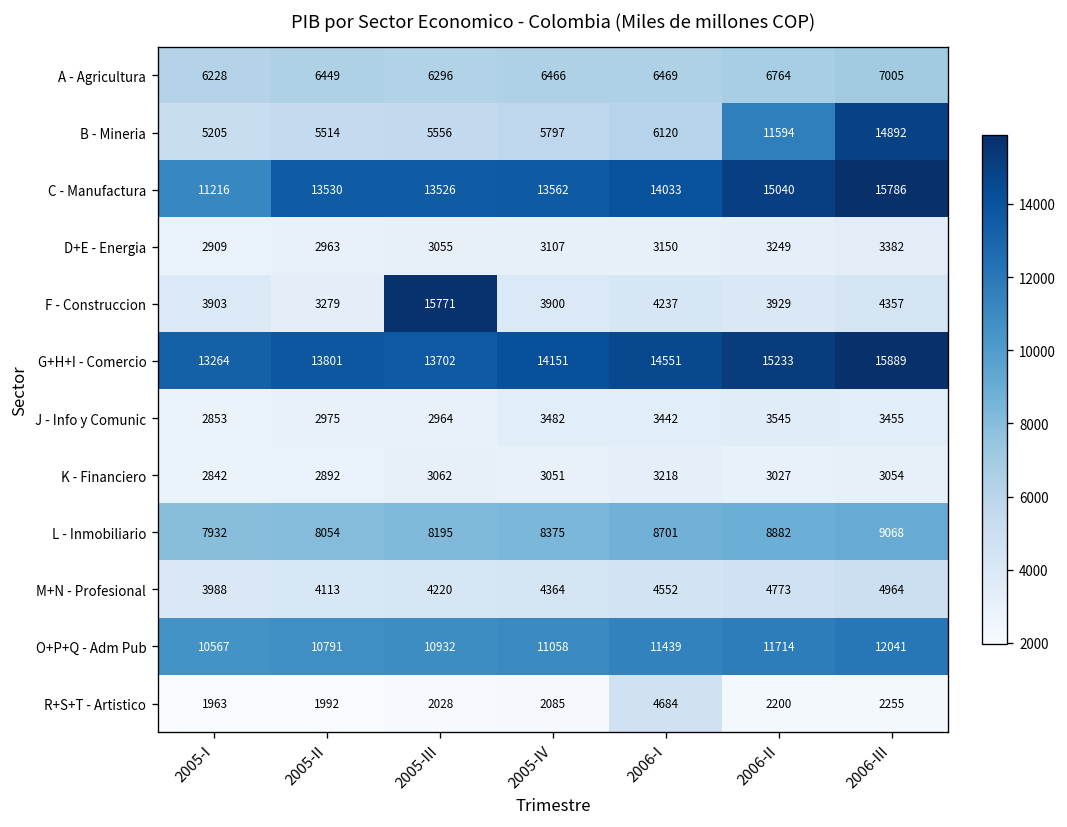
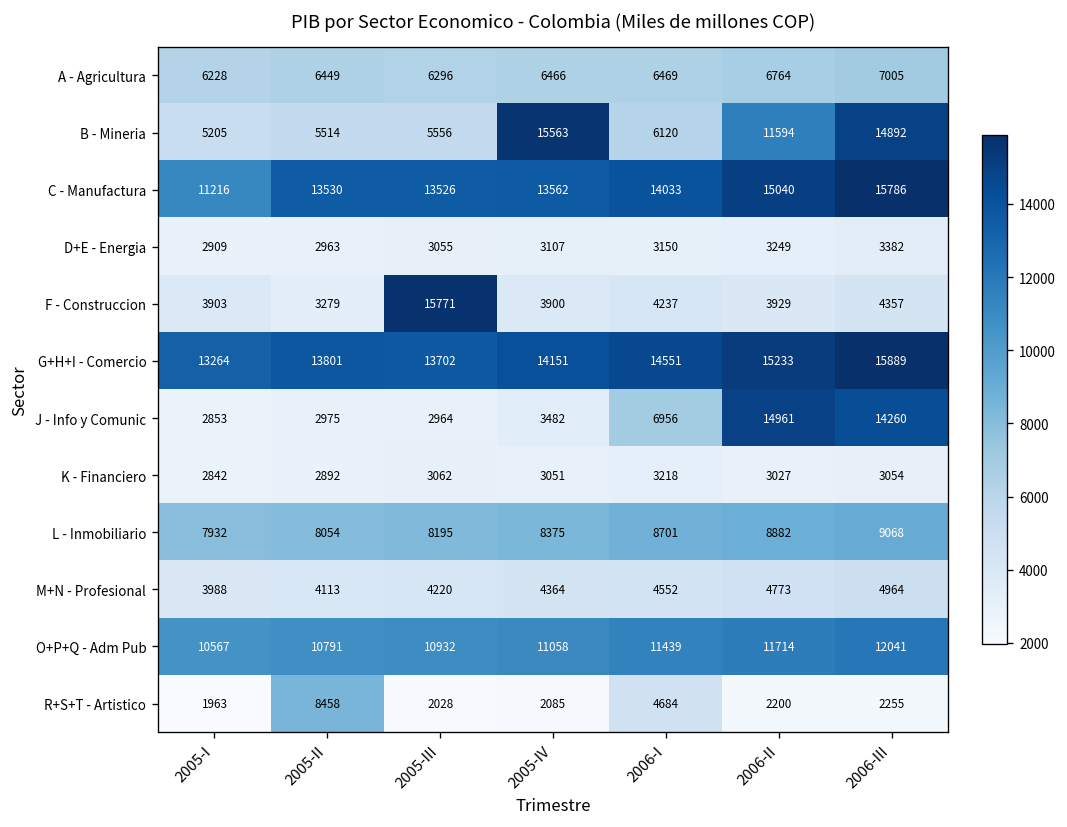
  {
    "A - Agricultura": {
      "2005-I": 6228,
      "2005-II": 6449,
      "2005-III": 6296,
      "2005-IV": 6466,
      "2006-I": 6469,
      "2006-II": 6764,
      "2006-III": 7005
    },
    "B - Mineria": {
      "2005-I": 5205,
      "2005-II": 5514,
      "2005-III": 5556,
-     "2005-IV": 5797,
+     "2005-IV": 15563,
      "2006-I": 6120,
      "2006-II": 11594,
      "2006-III": 14892
    },
    "C - Manufactura": {
      "2005-I": 11216,
      "2005-II": 13530,
      "2005-III": 13526,
      "2005-IV": 13562,
      "2006-I": 14033,
      "2006-II": 15040,
      "2006-III": 15786
    },
    "D+E - Energia": {
      "2005-I": 2909,
      "2005-II": 2963,
      "2005-III": 3055,
      "2005-IV": 3107,
      "2006-I": 3150,
      "2006-II": 3249,
      "2006-III": 3382
    },
    "F - Construccion": {
      "2005-I": 3903,
      "2005-II": 3279,
      "2005-III": 15771,
      "2005-IV": 3900,
      "2006-I": 4237,
      "2006-II": 3929,
      "2006-III": 4357
    },
    "G+H+I - Comercio": {
      "2005-I": 13264,
      "2005-II": 13801,
      "2005-III": 13702,
      "2005-IV": 14151,
      "2006-I": 14551,
      "2006-II": 15233,
      "2006-III": 15889
    },
    "J - Info y Comunic": {
      "2005-I": 2853,
      "2005-II": 2975,
      "2005-III": 2964,
      "2005-IV": 3482,
-     "2006-I": 3442,
-     "2006-II": 3545,
-     "2006-III": 3455
+     "2006-I": 6956,
+     "2006-II": 14961,
+     "2006-III": 14260
    },
    "K - Financiero": {
      "2005-I": 2842,
      "2005-II": 2892,
      "2005-III": 3062,
      "2005-IV": 3051,
      "2006-I": 3218,
      "2006-II": 3027,
      "2006-III": 3054
    },
    "L - Inmobiliario": {
      "2005-I": 7932,
      "2005-II": 8054,
      "2005-III": 8195,
      "2005-IV": 8375,
      "2006-I": 8701,
      "2006-II": 8882,
      "2006-III": 9068
    },
    "M+N - Profesional": {
      "2005-I": 3988,
      "2005-II": 4113,
      "2005-III": 4220,
      "2005-IV": 4364,
      "2006-I": 4552,
      "2006-II": 4773,
      "2006-III": 4964
    },
    "O+P+Q - Adm Pub": {
      "2005-I": 10567,
      "2005-II": 10791,
      "2005-III": 10932,
      "2005-IV": 11058,
      "2006-I": 11439,
      "2006-II": 11714,
      "2006-III": 12041
    },
    "R+S+T - Artistico": {
      "2005-I": 1963,
-     "2005-II": 1992,
+     "2005-II": 8458,
      "2005-III": 2028,
      "2005-IV": 2085,
      "2006-I": 4684,
      "2006-II": 2200,
      "2006-III": 2255
    }
  }
